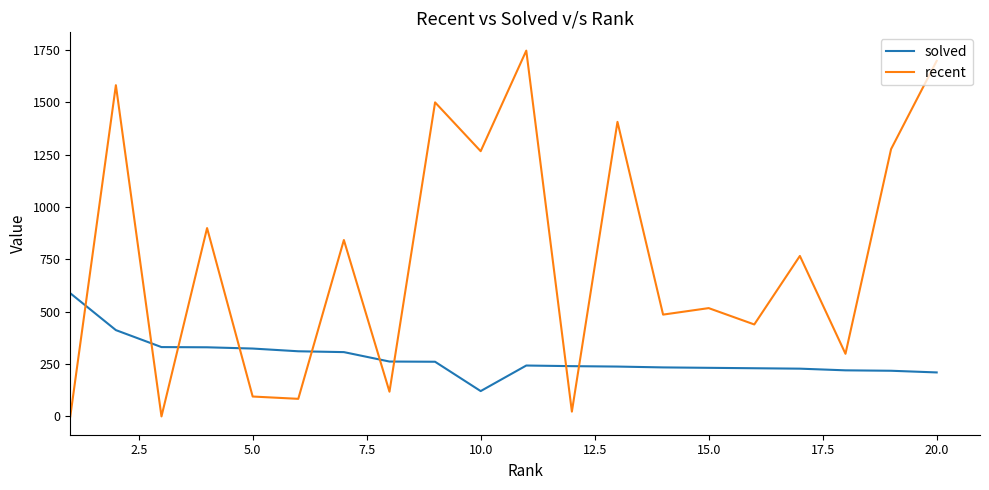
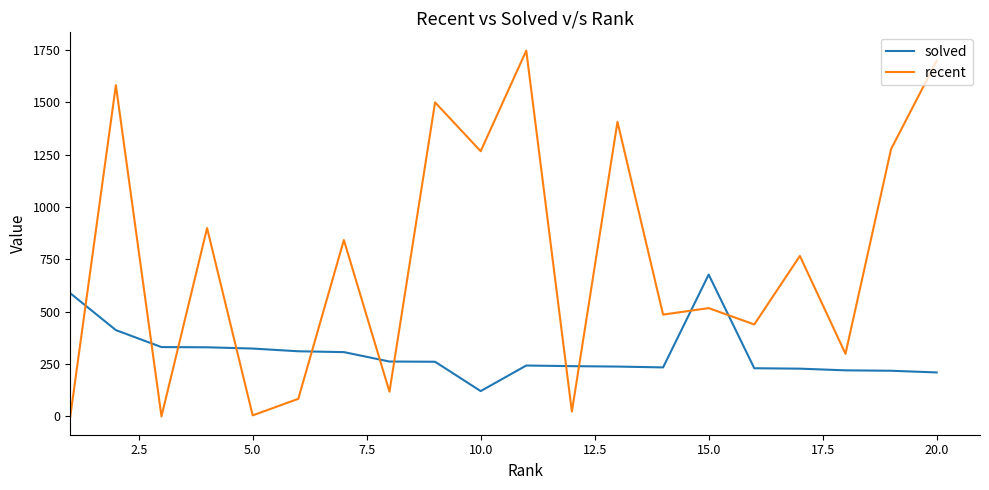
  {
    "solved": {
      "5.0": 320,
      "10.0": 120,
-     "15.0": 230,
+     "15.0": 680,
      "20.0": 210
    },
    "recent": {
-     "5.0": 100,
+     "5.0": 10,
      "10.0": 1270,
      "15.0": 520
    }
  }
